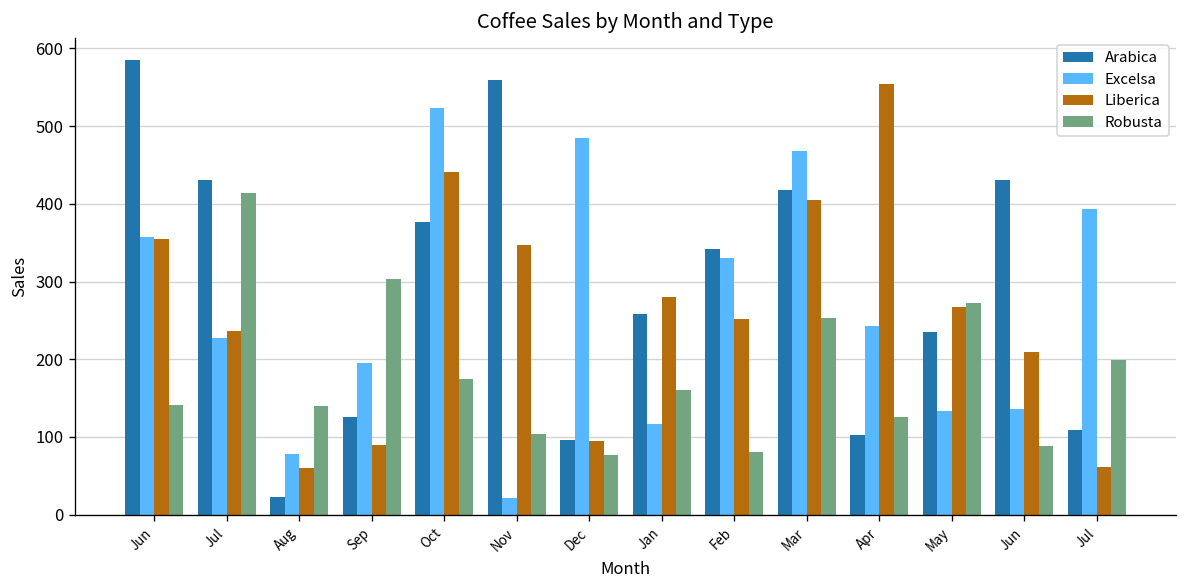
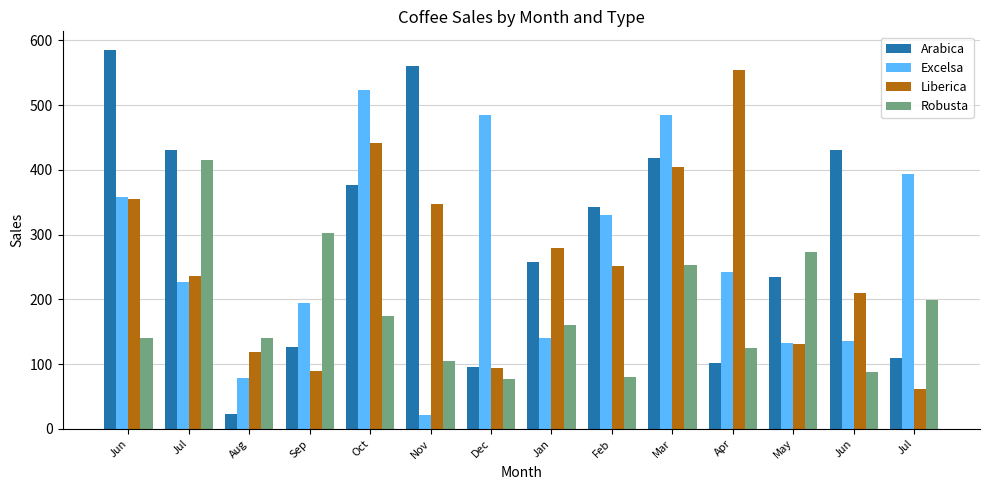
  {
    "Arabica": {
      "Aug": 20,
      "Sep": 130,
      "Oct": 380,
      "Nov": 560,
      "Dec": 100,
      "Jan": 260,
      "Feb": 340,
      "Mar": 420,
      "Apr": 100,
      "May": 230
    },
    "Excelsa": {
      "Aug": 80,
      "Sep": 200,
      "Oct": 520,
      "Nov": 20,
      "Dec": 480,
-     "Jan": 120,
+     "Jan": 140,
      "Feb": 330,
-     "Mar": 470,
+     "Mar": 480,
      "Apr": 240,
      "May": 130
    },
    "Liberica": {
-     "Aug": 60,
+     "Aug": 120,
      "Sep": 90,
      "Oct": 440,
      "Nov": 350,
      "Dec": 90,
      "Jan": 280,
      "Feb": 250,
      "Mar": 410,
      "Apr": 550,
-     "May": 270
+     "May": 130
    },
    "Robusta": {
      "Aug": 140,
      "Sep": 300,
      "Oct": 170,
      "Nov": 100,
      "Dec": 80,
      "Jan": 160,
      "Feb": 80,
      "Mar": 250,
      "Apr": 130,
      "May": 270
    }
  }
